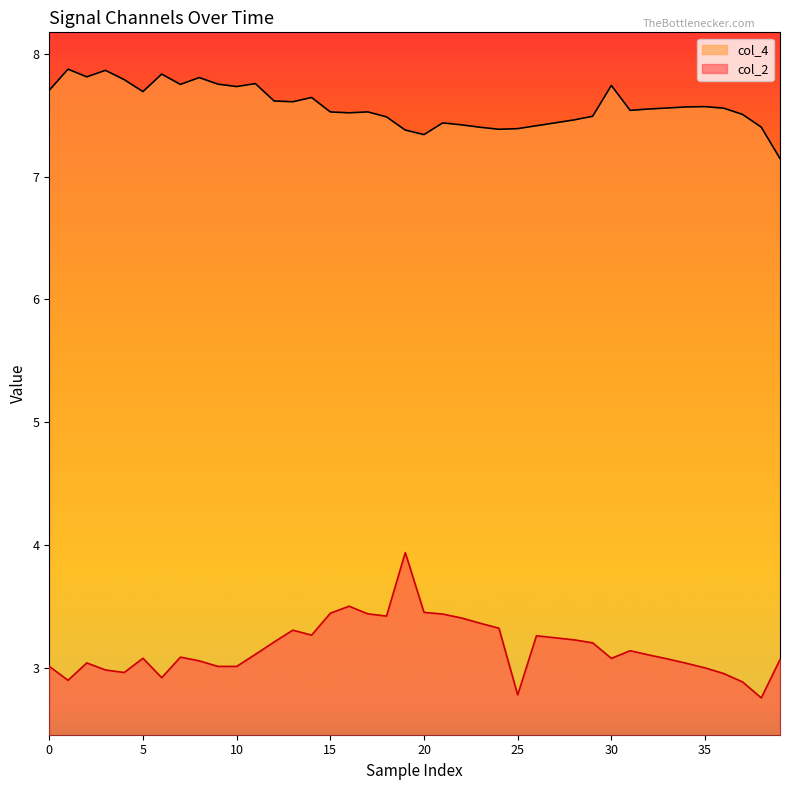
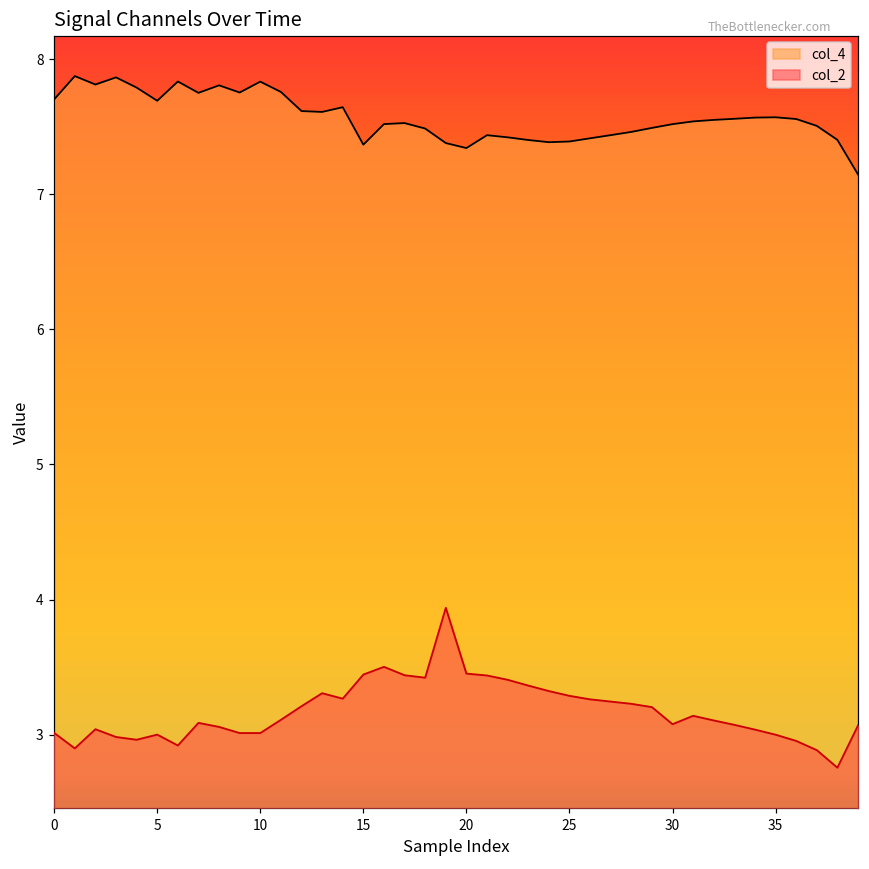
  {
    "col_4": {
      "0": 7.70,
      "5": 7.69,
-     "10": 7.73,
-     "15": 7.53,
+     "10": 7.83,
+     "15": 7.37,
      "20": 7.34,
      "25": 7.39,
-     "30": 7.74,
+     "30": 7.52,
      "35": 7.57
    },
    "col_2": {
      "0": 3.01,
-     "5": 3.08,
+     "5": 3.00,
      "10": 3.01,
      "15": 3.44,
      "20": 3.45,
-     "25": 2.78,
+     "25": 3.29,
      "30": 3.08,
      "35": 3.00
    }
  }
